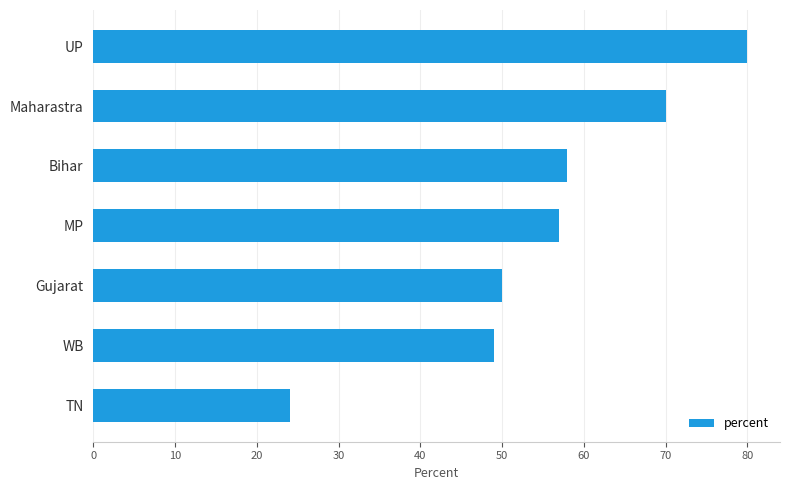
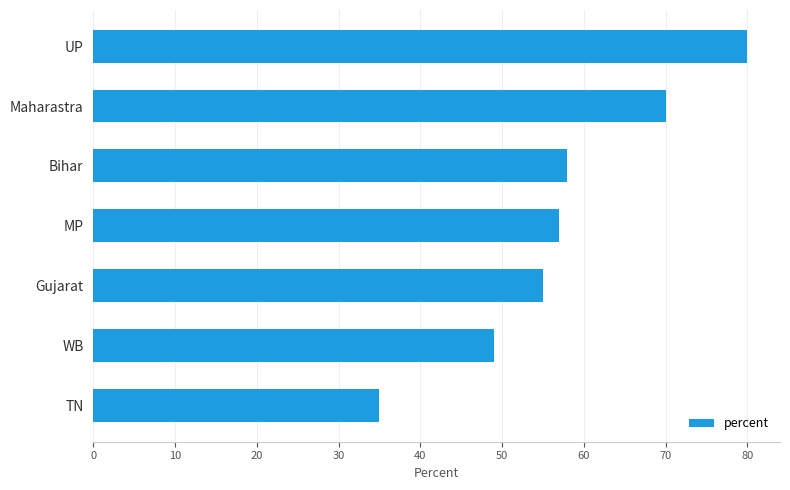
  {
    "UP": 80,
    "Maharastra": 70,
    "Bihar": 58,
    "MP": 57,
-   "Gujarat": 50,
+   "Gujarat": 55,
    "WB": 49,
-   "TN": 24
+   "TN": 35
  }
